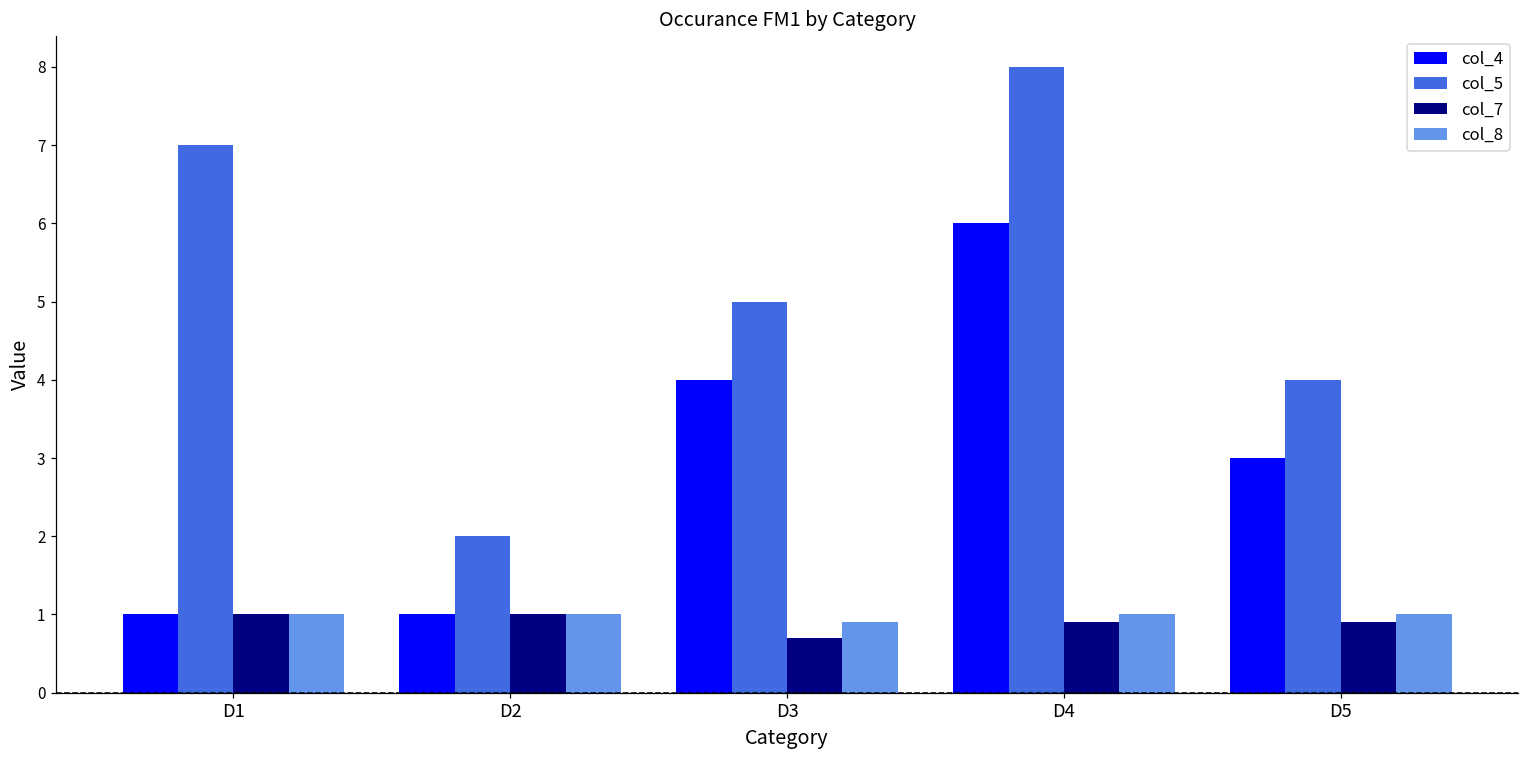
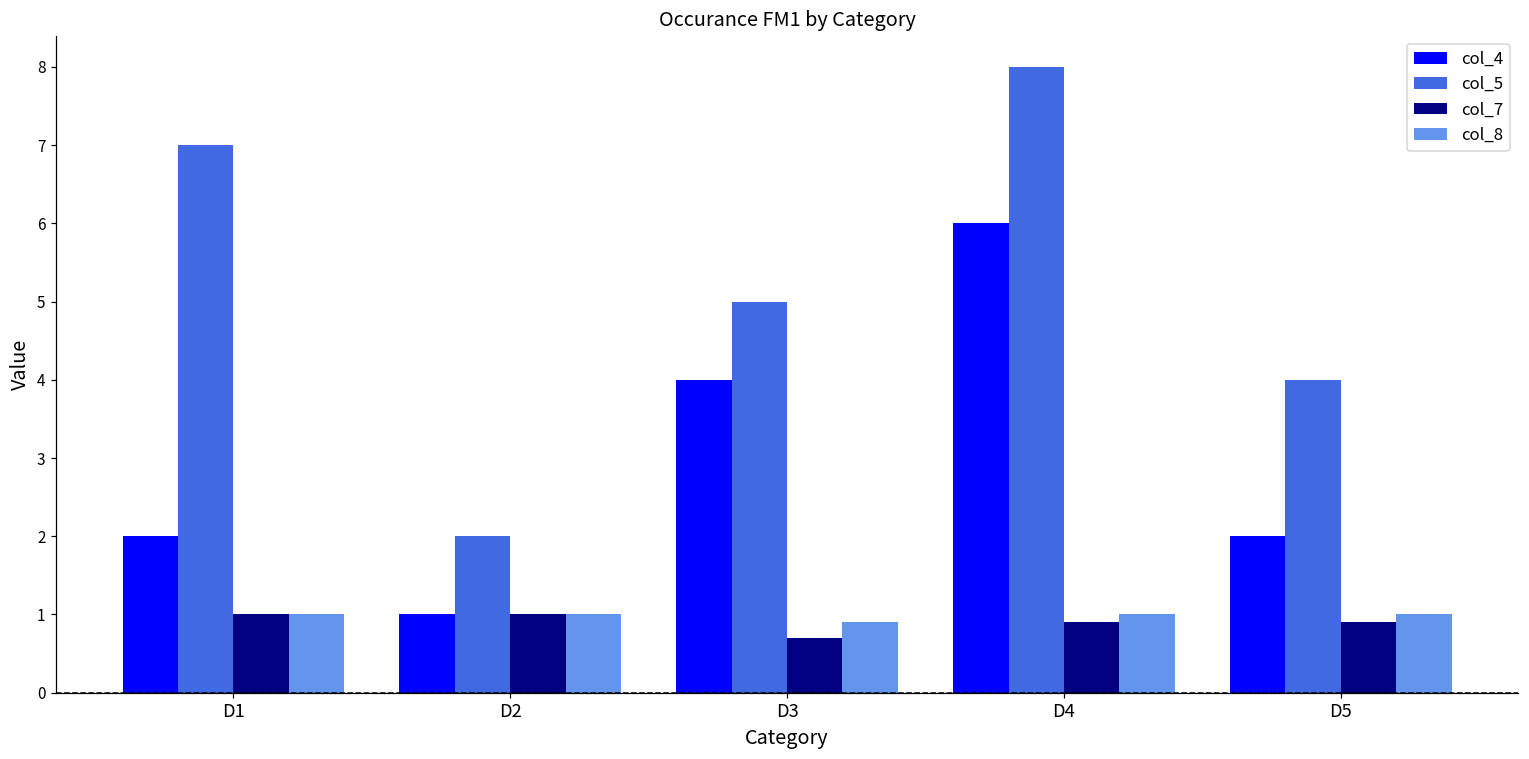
  {
    "col_4": {
-     "D1": 1,
+     "D1": 2,
      "D2": 1,
      "D3": 4,
      "D4": 6,
-     "D5": 3
+     "D5": 2
    },
    "col_7": {
      "D1": 1,
      "D2": 1,
      "D3": 0.7,
      "D4": 0.9,
      "D5": 0.9
    }
  }
